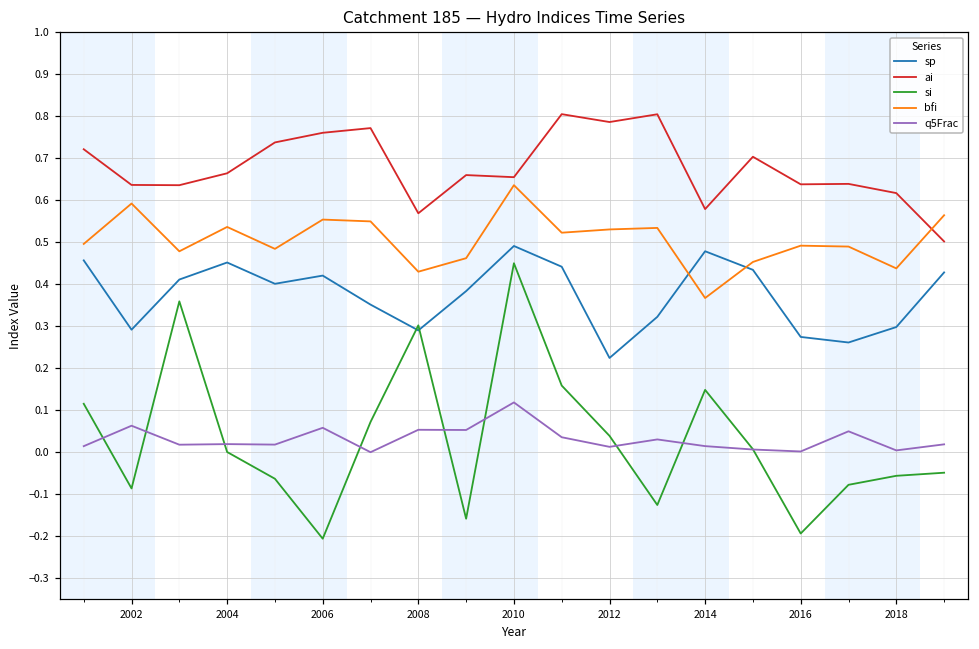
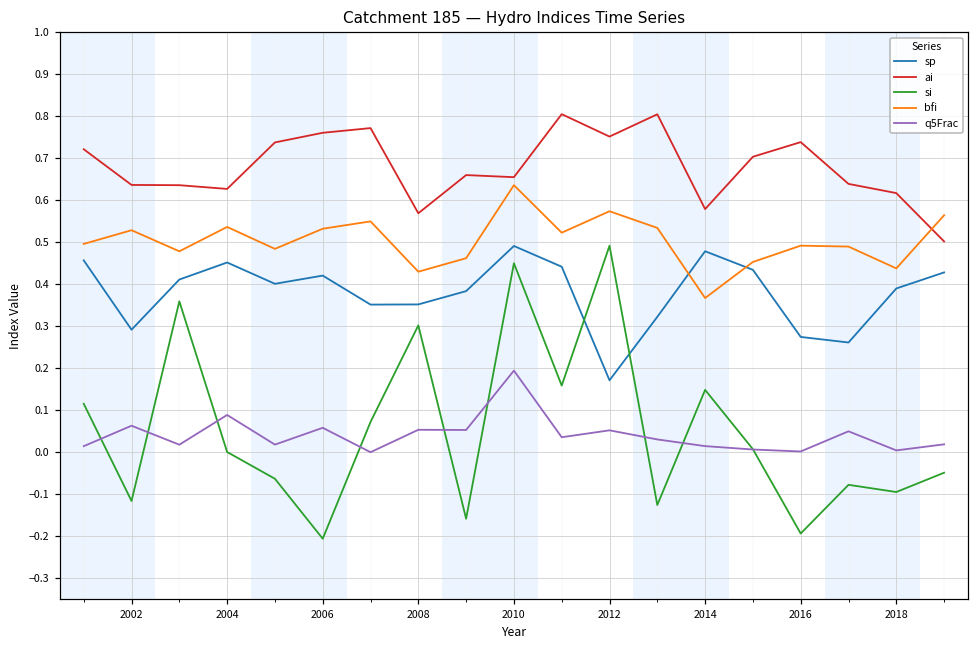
  {
    "sp": {
      "2002": 0.29,
      "2004": 0.45,
      "2006": 0.42,
-     "2008": 0.29,
+     "2008": 0.35,
      "2010": 0.49,
-     "2012": 0.22,
+     "2012": 0.17,
      "2014": 0.48,
      "2016": 0.27,
-     "2018": 0.30
+     "2018": 0.39
    },
    "ai": {
      "2002": 0.64,
-     "2004": 0.66,
+     "2004": 0.63,
      "2006": 0.76,
      "2008": 0.57,
      "2010": 0.65,
-     "2012": 0.79,
+     "2012": 0.75,
      "2014": 0.58,
-     "2016": 0.64,
+     "2016": 0.74,
      "2018": 0.62
    },
    "si": {
-     "2002": -0.09,
+     "2002": -0.12,
      "2004": 0.00,
      "2006": -0.21,
      "2008": 0.30,
      "2010": 0.45,
-     "2012": 0.04,
+     "2012": 0.49,
      "2014": 0.15,
      "2016": -0.19,
-     "2018": -0.06
+     "2018": -0.09
    },
    "bfi": {
-     "2002": 0.59,
+     "2002": 0.53,
      "2004": 0.54,
-     "2006": 0.55,
+     "2006": 0.53,
      "2008": 0.43,
      "2010": 0.64,
-     "2012": 0.53,
+     "2012": 0.57,
      "2014": 0.37,
      "2016": 0.49,
      "2018": 0.44
    },
    "q5Frac": {
      "2002": 0.06,
-     "2004": 0.02,
+     "2004": 0.09,
      "2006": 0.06,
      "2008": 0.05,
-     "2010": 0.12,
-     "2012": 0.01,
+     "2010": 0.19,
+     "2012": 0.05,
      "2014": 0.01,
      "2016": 0.00,
      "2018": 0.00
    }
  }
